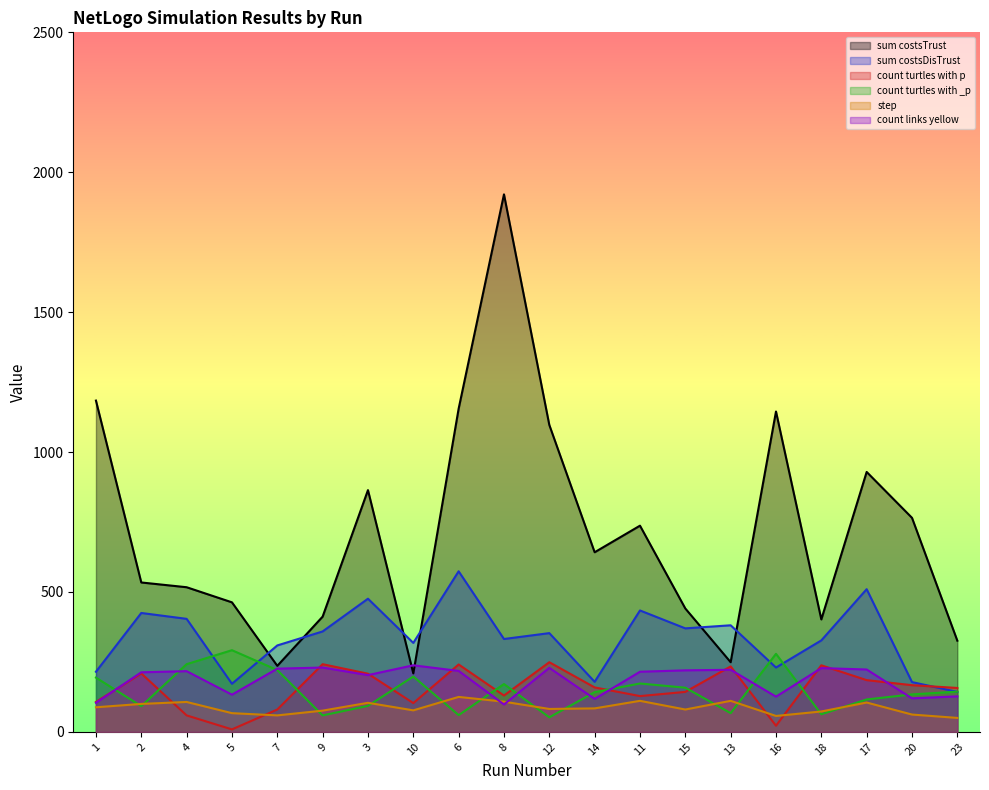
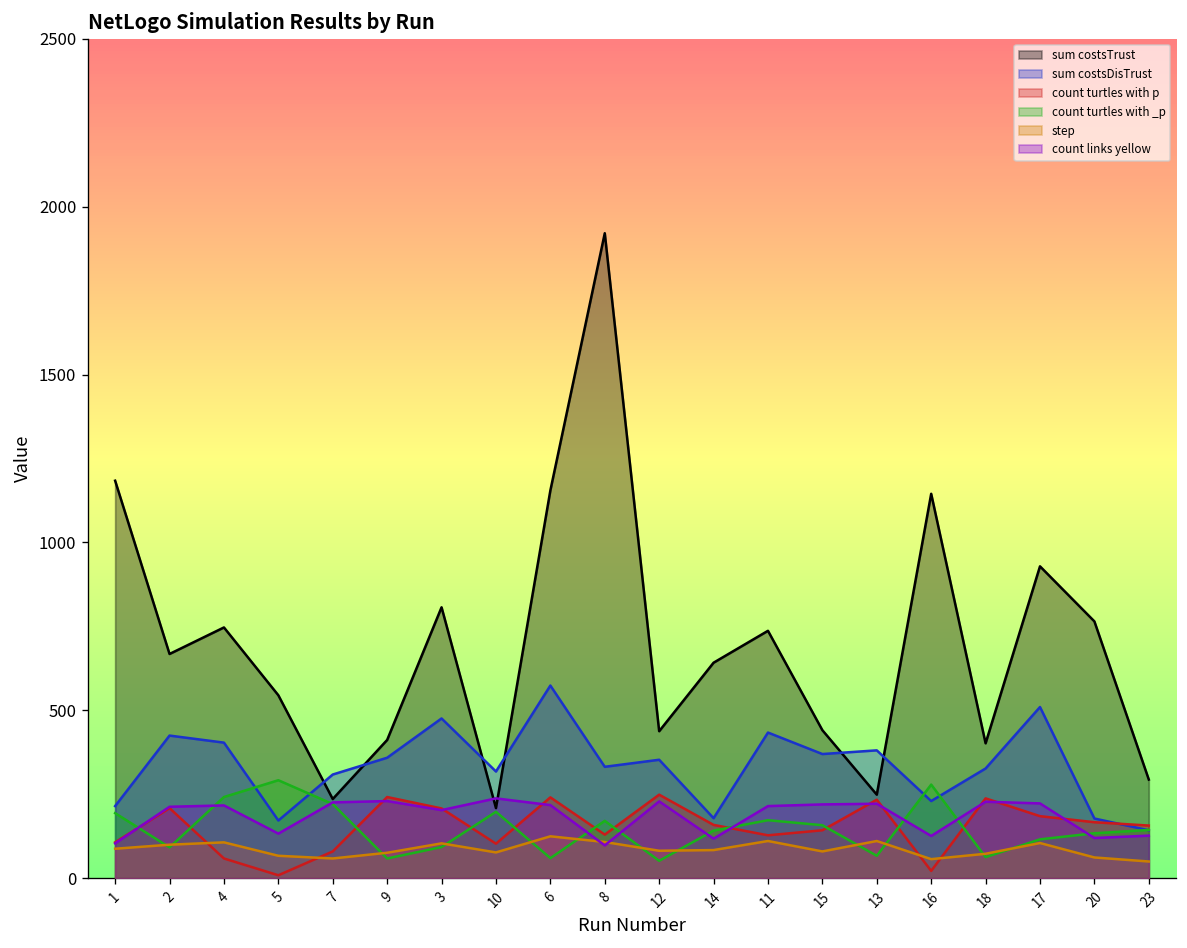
  {
    "sum costsTrust": {
      "1": 1180,
-     "2": 530,
-     "4": 520,
-     "5": 460,
+     "2": 670,
+     "4": 750,
+     "5": 550,
      "7": 240,
      "9": 410,
-     "3": 860,
+     "3": 810,
      "10": 210,
      "6": 1160,
      "8": 1920,
-     "12": 1100,
+     "12": 440,
      "14": 640,
      "11": 740,
      "15": 440,
      "13": 250,
      "16": 1150,
      "18": 400,
      "17": 930,
      "20": 770,
-     "23": 330
+     "23": 290
    },
    "count turtles with _p": {
      "1": 190,
      "4": 240,
      "5": 290,
      "9": 60,
      "3": 90,
      "10": 200,
      "6": 60,
      "8": 170,
      "12": 50,
      "14": 140,
      "11": 170,
      "15": 160,
      "13": 70,
      "16": 280,
      "18": 60,
      "17": 120,
      "20": 130
    }
  }
